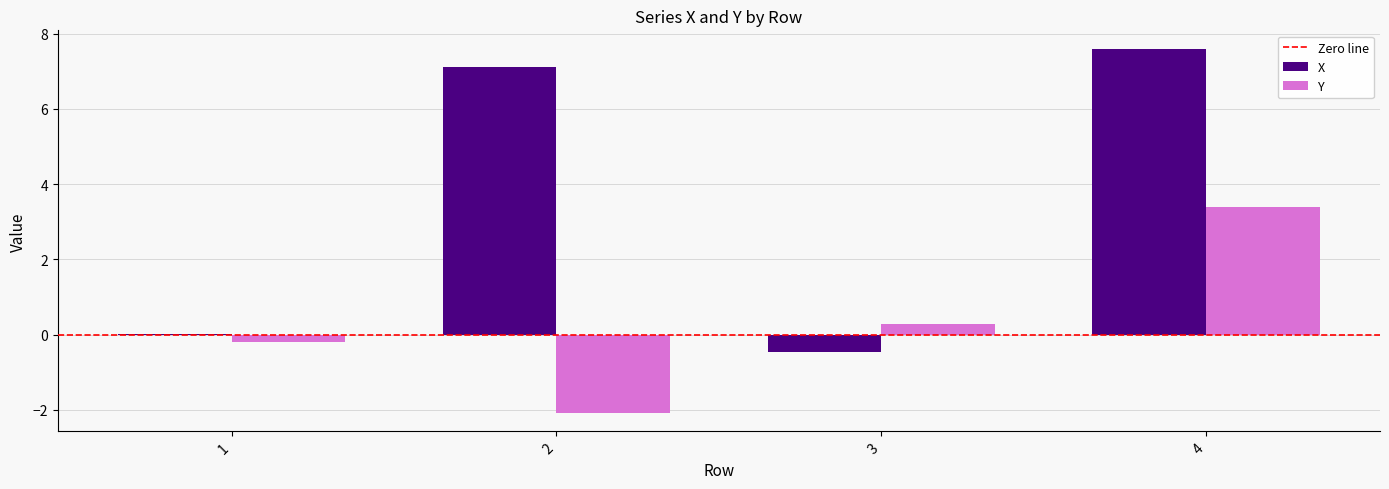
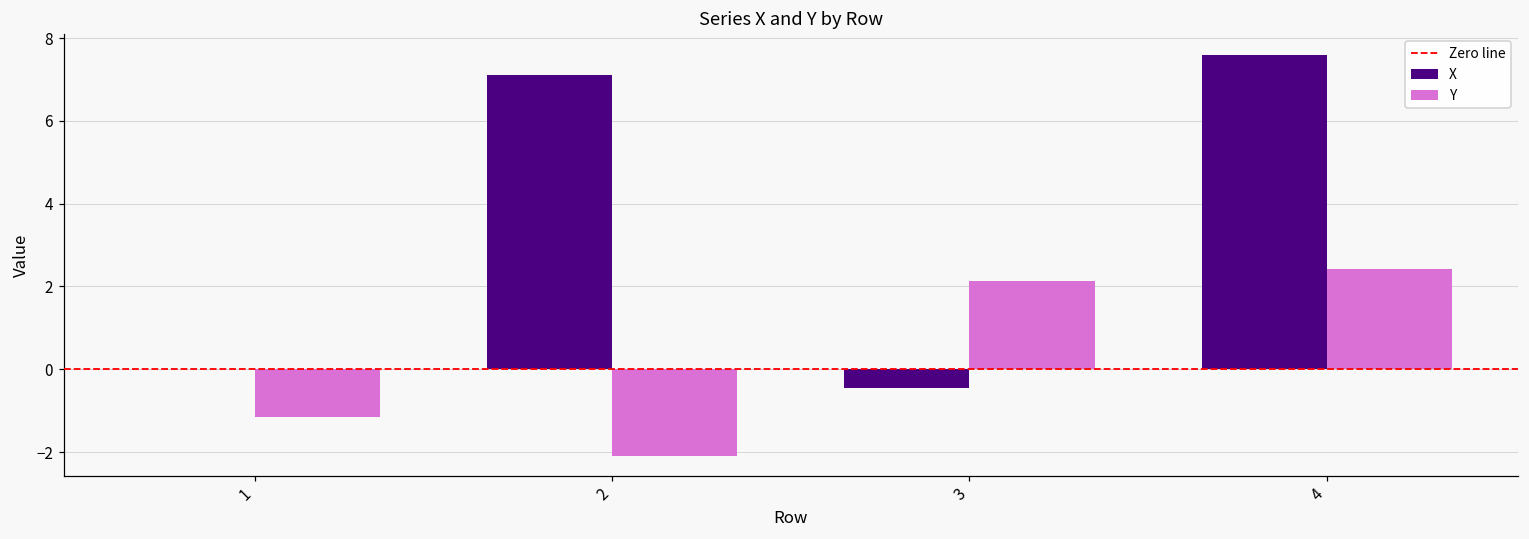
  {
    "X": {
      "2": 7.1,
      "3": -0.5,
      "4": 7.6
    },
    "Y": {
-     "1": -0.2,
+     "1": -1.2,
      "2": -2.1,
-     "3": 0.3,
-     "4": 3.4
+     "3": 2.1,
+     "4": 2.4
    }
  }
